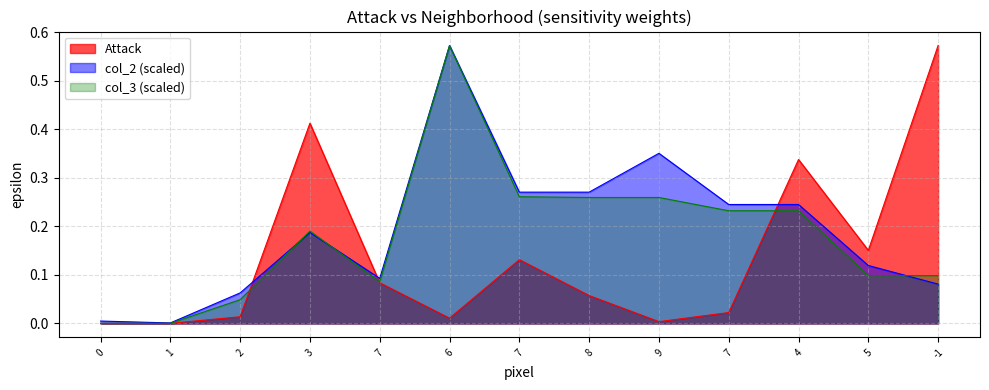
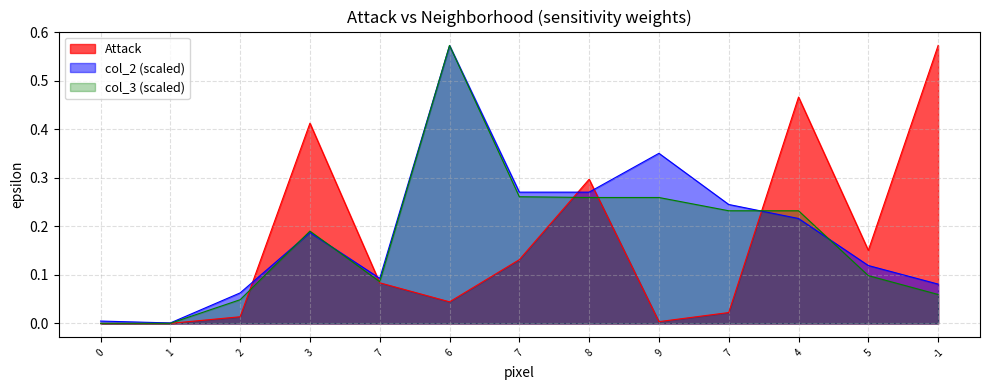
  {
    "Attack": {
      "2": 0.01,
      "3": 0.41,
-     "6": 0.01,
-     "8": 0.06,
+     "6": 0.04,
+     "8": 0.30,
      "9": 0.00,
-     "4": 0.34,
+     "4": 0.47,
      "5": 0.15,
      "-1": 0.57
    },
    "col_2 (scaled)": {
      "2": 0.06,
      "8": 0.27,
      "9": 0.35,
-     "4": 0.25,
+     "4": 0.22,
      "5": 0.12,
      "-1": 0.08
    },
    "col_3 (scaled)": {
      "2": 0.05,
      "8": 0.26,
      "9": 0.26,
      "4": 0.23,
      "5": 0.10,
-     "-1": 0.10
+     "-1": 0.06
    }
  }
